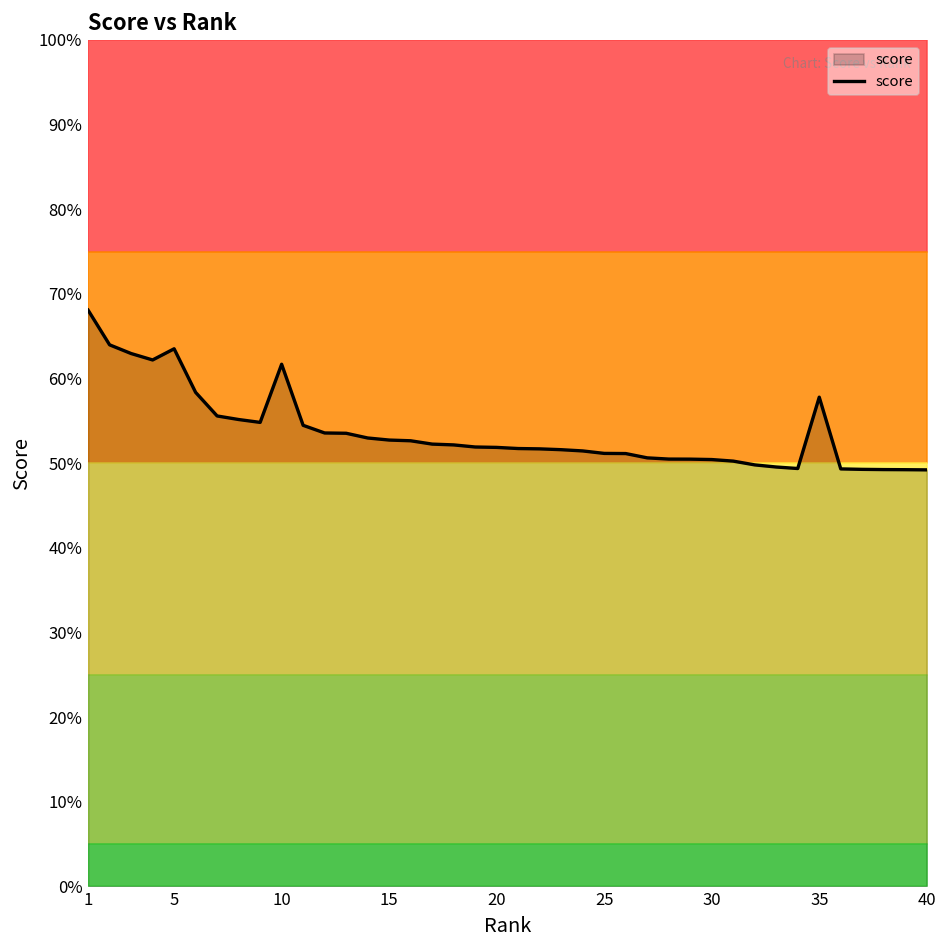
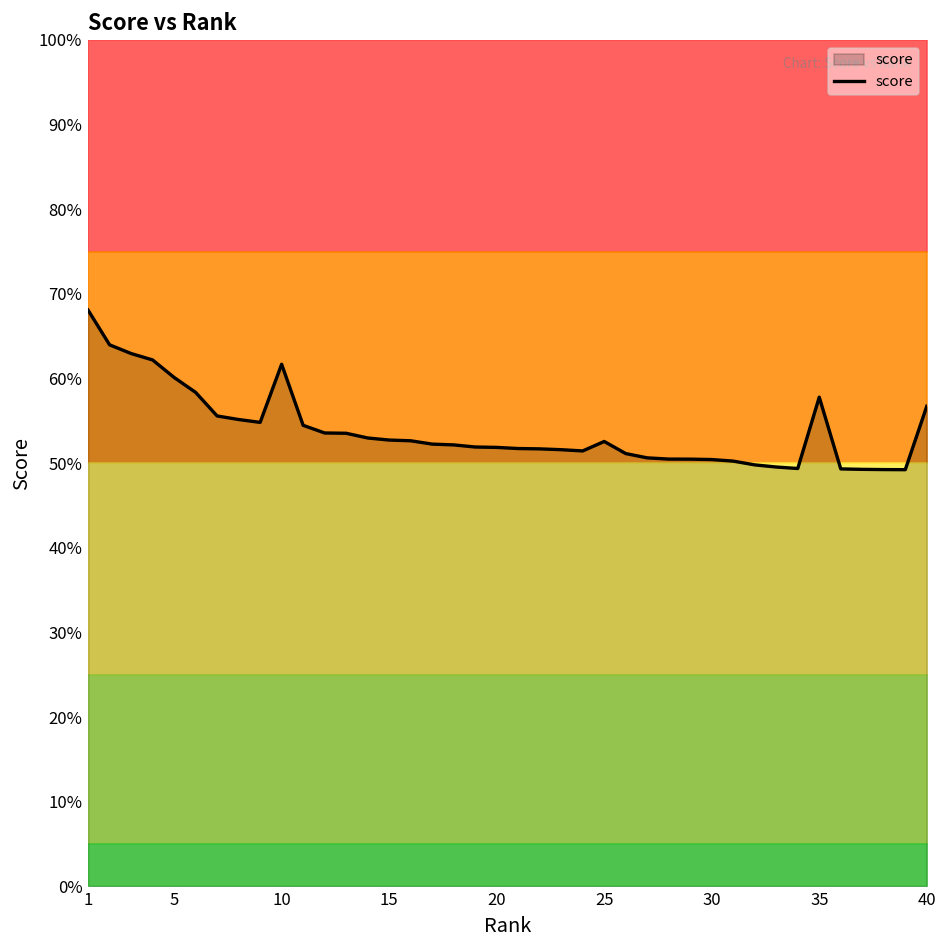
  {
    "score": {
      "1": "68%",
-     "5": "64%",
+     "5": "60%",
      "10": "62%",
      "15": "53%",
      "20": "52%",
-     "25": "51%",
+     "25": "53%",
      "30": "50%",
      "35": "58%",
-     "40": "49%"
+     "40": "57%"
    }
  }
